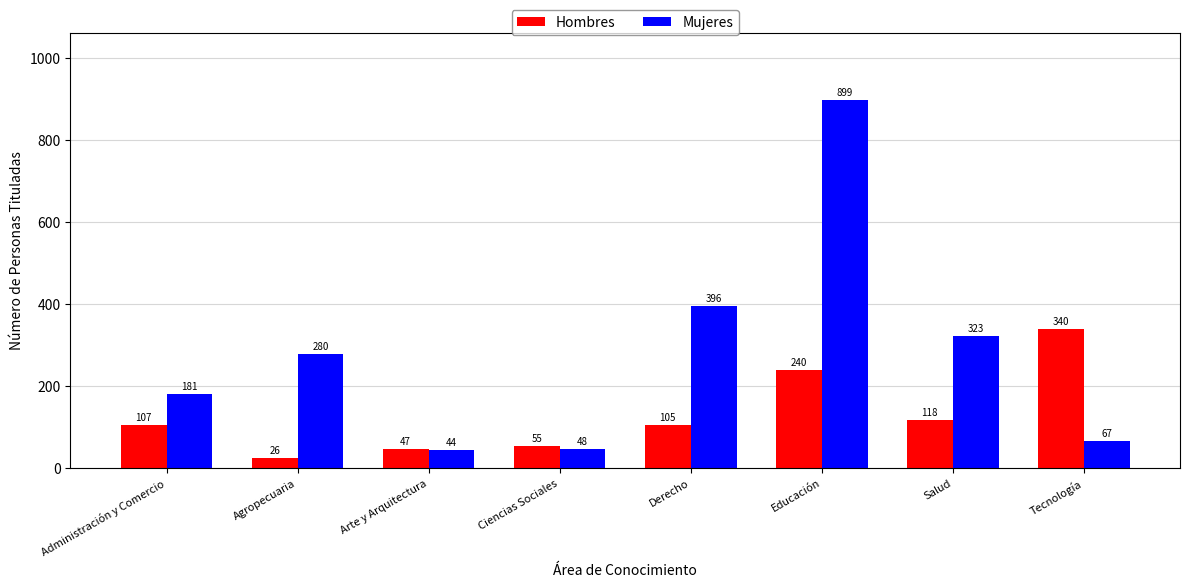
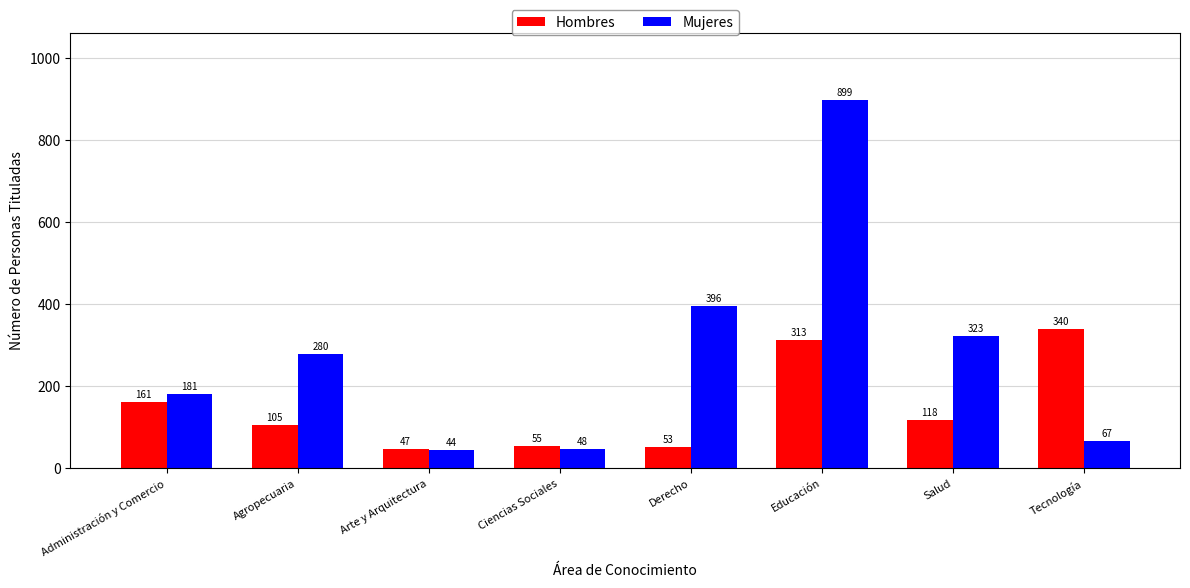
  {
    "Hombres": {
-     "Administración y Comercio": 107,
-     "Agropecuaria": 26,
+     "Administración y Comercio": 161,
+     "Agropecuaria": 105,
      "Arte y Arquitectura": 47,
      "Ciencias Sociales": 55,
-     "Derecho": 105,
-     "Educación": 240,
+     "Derecho": 53,
+     "Educación": 313,
      "Salud": 118,
      "Tecnología": 340
    },
    "Mujeres": {
      "Administración y Comercio": 181,
      "Agropecuaria": 280,
      "Arte y Arquitectura": 44,
      "Ciencias Sociales": 48,
      "Derecho": 396,
      "Educación": 899,
      "Salud": 323,
      "Tecnología": 67
    }
  }
